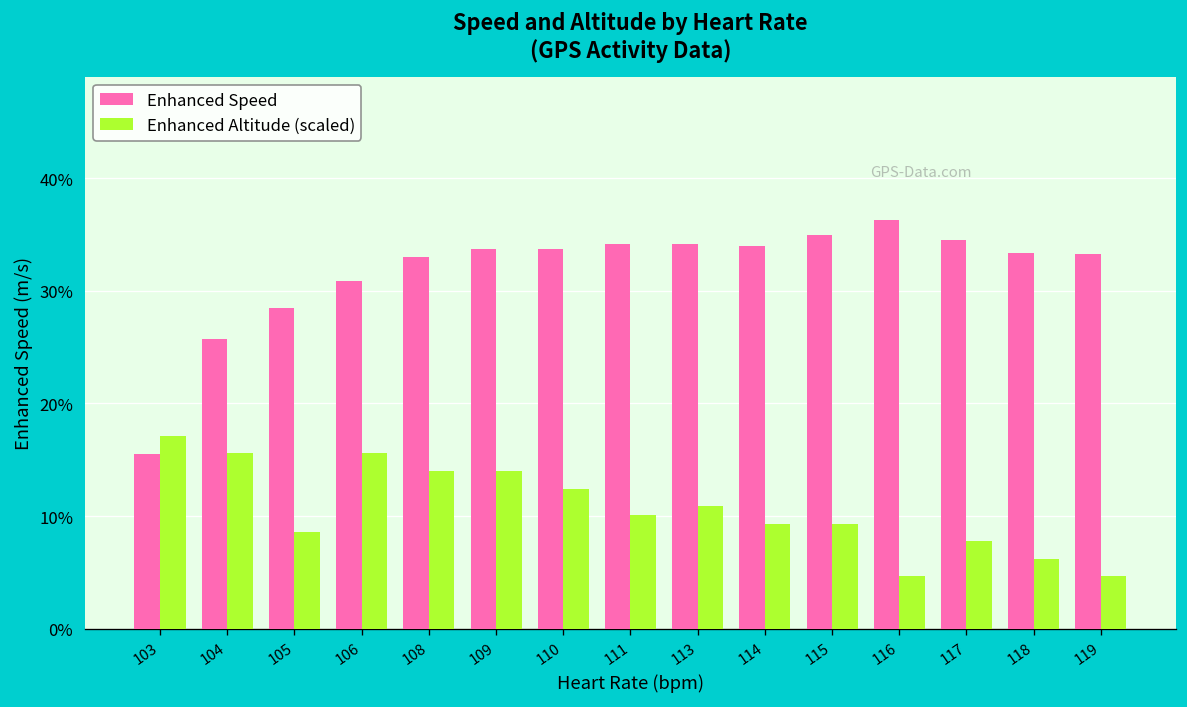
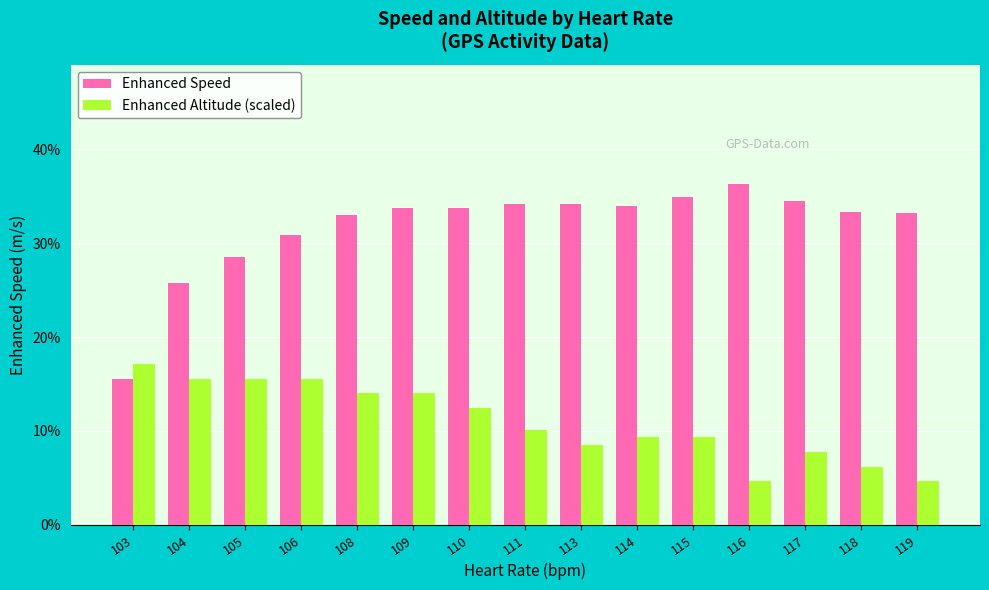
  {
    "Enhanced Speed": {
      "103": "15%",
      "104": "26%",
      "105": "29%",
      "106": "31%",
      "108": "33%",
      "109": "34%",
      "110": "34%",
      "111": "34%",
      "113": "34%",
      "114": "34%",
      "115": "35%",
      "116": "36%",
      "117": "34%",
      "118": "33%",
      "119": "33%"
    },
    "Enhanced Altitude (scaled)": {
      "103": "17%",
      "104": "16%",
-     "105": "9%",
+     "105": "16%",
      "106": "16%",
      "108": "14%",
      "109": "14%",
      "110": "12%",
      "111": "10%",
-     "113": "11%",
+     "113": "9%",
      "114": "9%",
      "115": "9%",
      "116": "5%",
      "117": "8%",
      "118": "6%",
      "119": "5%"
    }
  }
